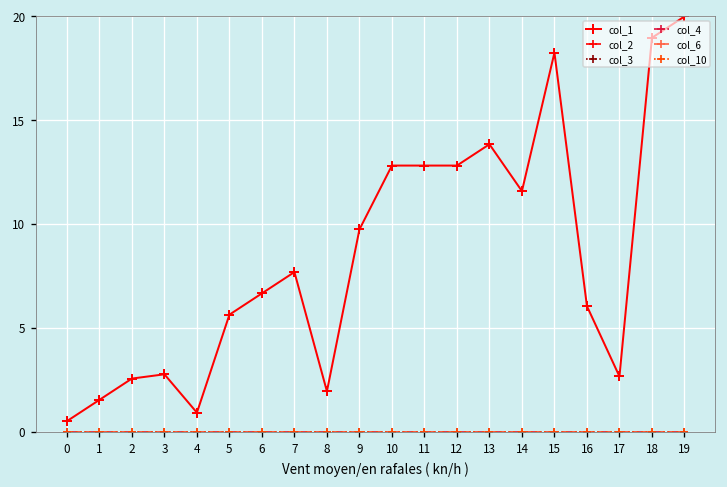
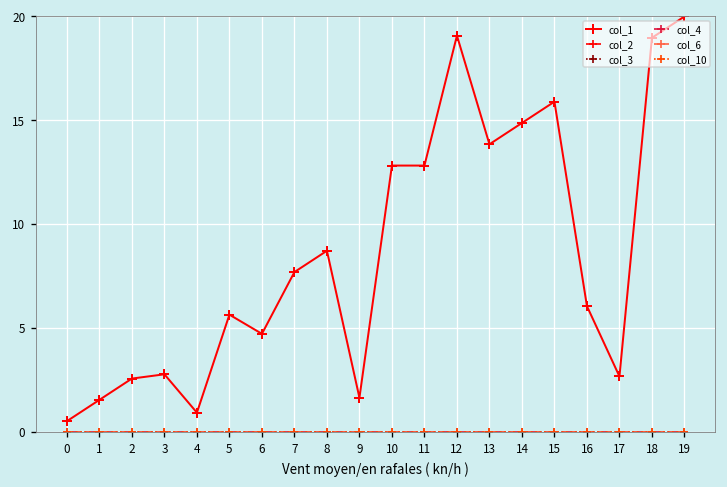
  {
    "col_1": {
      "0": 0.5,
      "1": 1.5,
      "2": 2.6,
      "3": 2.8,
      "4": 0.9,
      "5": 5.6,
-     "6": 6.7,
+     "6": 4.7,
      "7": 7.7,
-     "8": 1.9,
-     "9": 9.7,
+     "8": 8.7,
+     "9": 1.6,
      "10": 12.8,
      "11": 12.8,
-     "12": 12.8,
+     "12": 19.1,
      "13": 13.8,
-     "14": 11.6,
-     "15": 18.3,
+     "14": 14.9,
+     "15": 15.9,
      "16": 6.1,
      "17": 2.7,
      "19": 20.0
    },
    "col_10": {
      "0": 0.0,
      "1": 0.0,
      "2": 0.0,
      "3": 0.0,
      "4": 0.0,
      "5": 0.0,
      "6": 0.0,
      "7": 0.0,
      "8": 0.0,
      "9": 0.0,
      "10": 0.0,
      "11": 0.0,
      "12": 0.0,
      "13": 0.0,
      "14": 0.0,
      "15": 0.0,
      "16": 0.0,
      "17": 0.0,
      "18": 0.0,
      "19": 0.0
    }
  }
